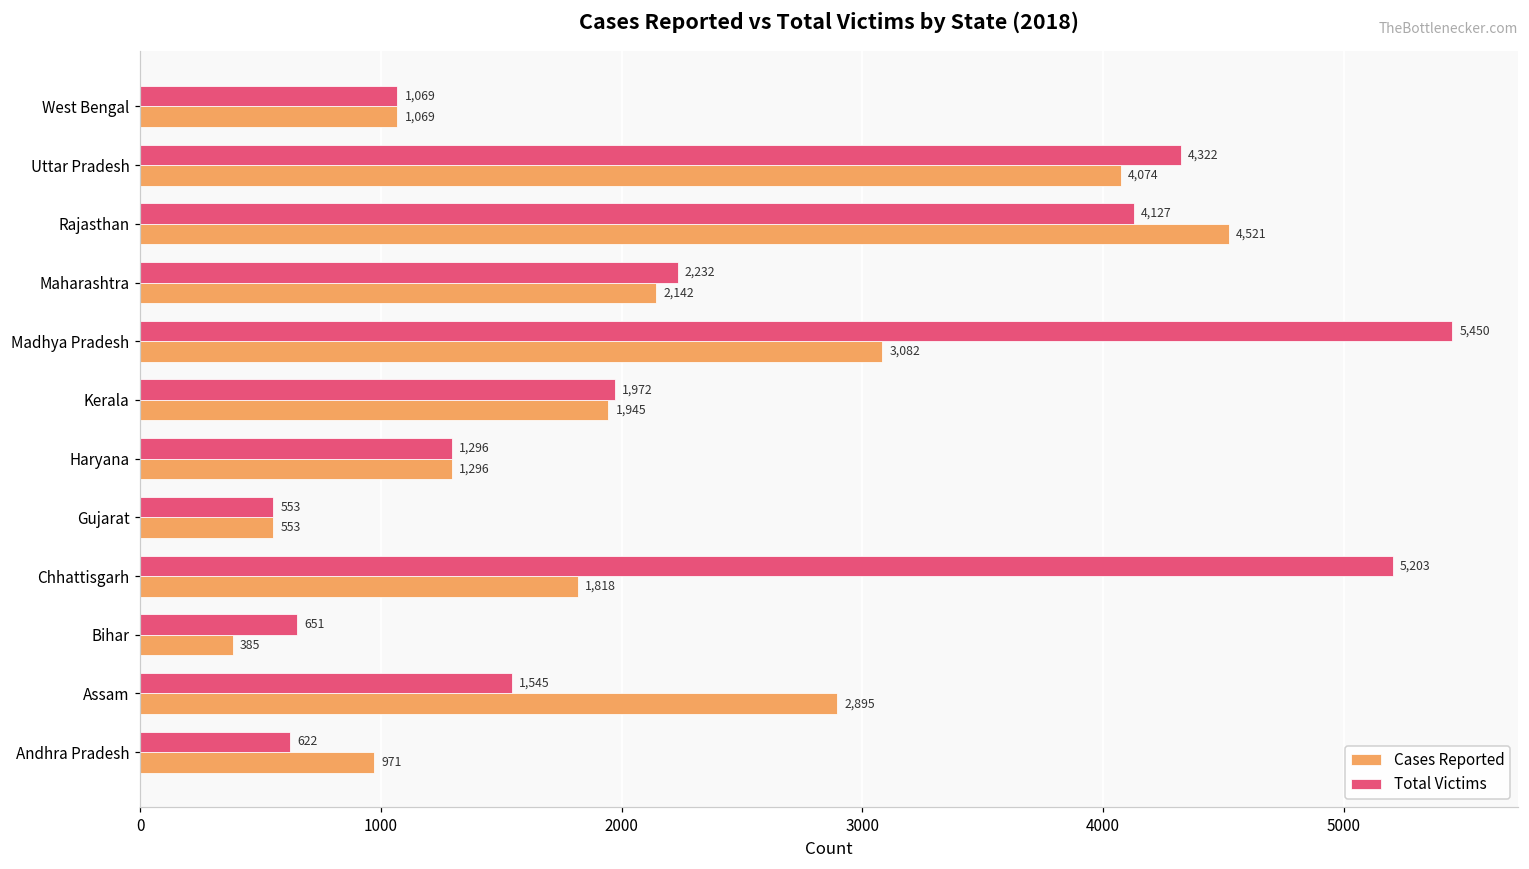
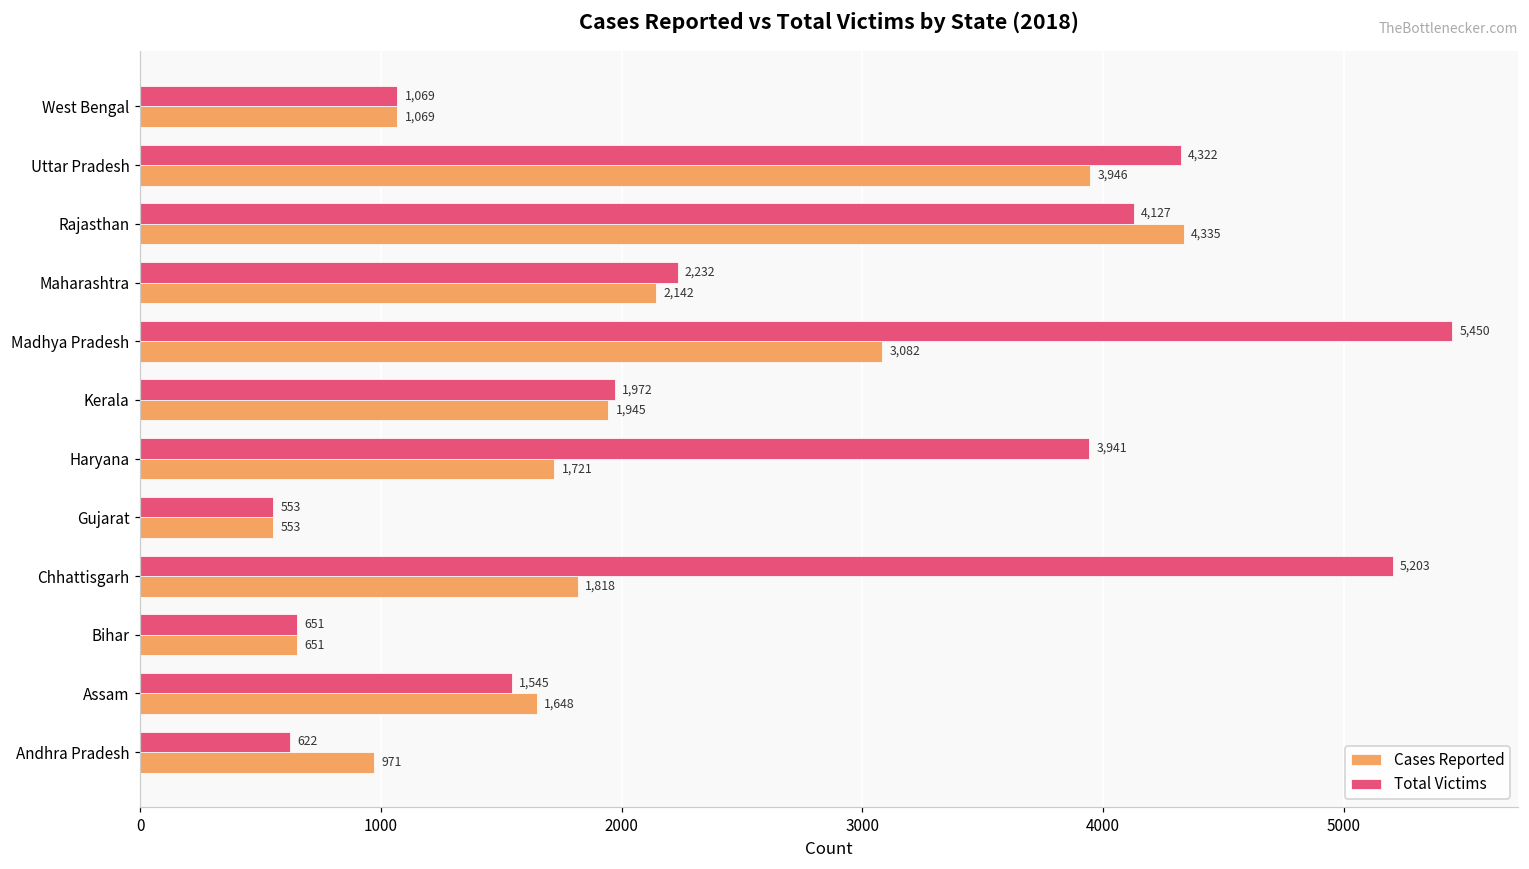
  {
    "Cases Reported": {
      "West Bengal": "1,069",
-     "Uttar Pradesh": "4,074",
-     "Rajasthan": "4,521",
+     "Uttar Pradesh": "3,946",
+     "Rajasthan": "4,335",
      "Maharashtra": "2,142",
      "Madhya Pradesh": "3,082",
      "Kerala": "1,945",
-     "Haryana": "1,296",
+     "Haryana": "1,721",
      "Gujarat": "553",
      "Chhattisgarh": "1,818",
-     "Bihar": "385",
-     "Assam": "2,895",
+     "Bihar": "651",
+     "Assam": "1,648",
      "Andhra Pradesh": "971"
    },
    "Total Victims": {
      "West Bengal": "1,069",
      "Uttar Pradesh": "4,322",
      "Rajasthan": "4,127",
      "Maharashtra": "2,232",
      "Madhya Pradesh": "5,450",
      "Kerala": "1,972",
-     "Haryana": "1,296",
+     "Haryana": "3,941",
      "Gujarat": "553",
      "Chhattisgarh": "5,203",
      "Bihar": "651",
      "Assam": "1,545",
      "Andhra Pradesh": "622"
    }
  }
